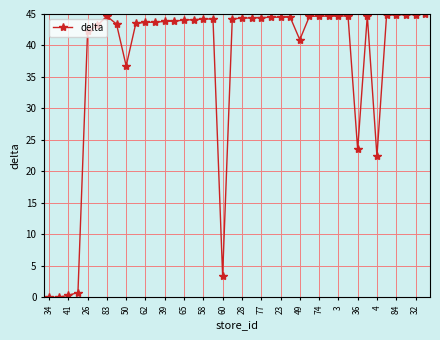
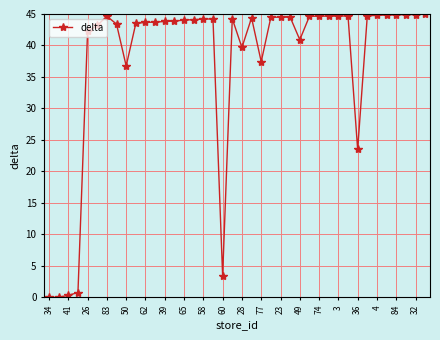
  {
    "34": 0,
    "41": 0,
    "83": 45,
    "50": 37,
    "62": 44,
    "65": 44,
    "58": 44,
    "60": 3,
-   "28": 44,
-   "77": 44,
+   "28": 40,
+   "77": 37,
    "49": 41,
    "74": 45,
    "36": 23,
-   "4": 22,
+   "4": 45,
    "84": 45,
    "32": 45
  }
